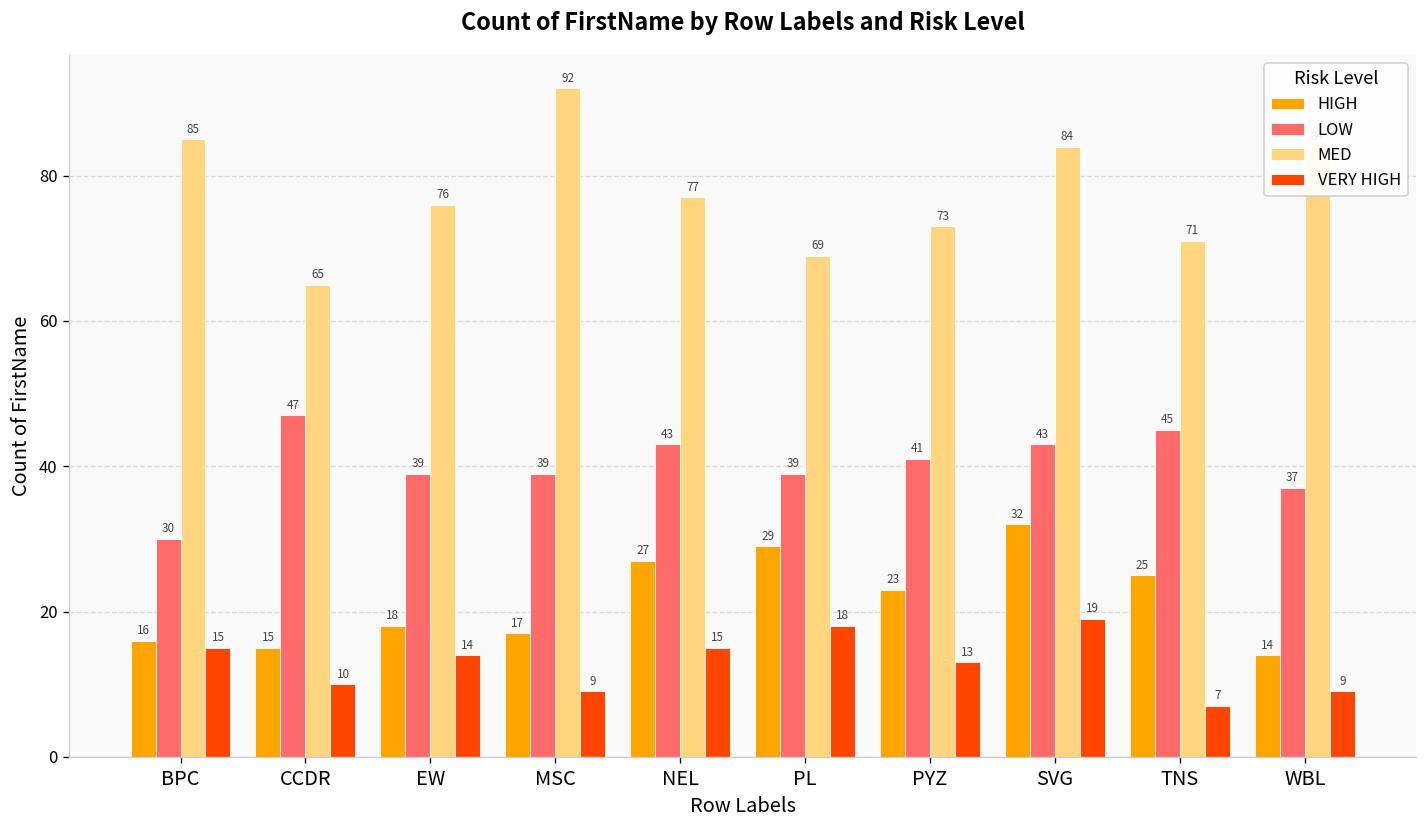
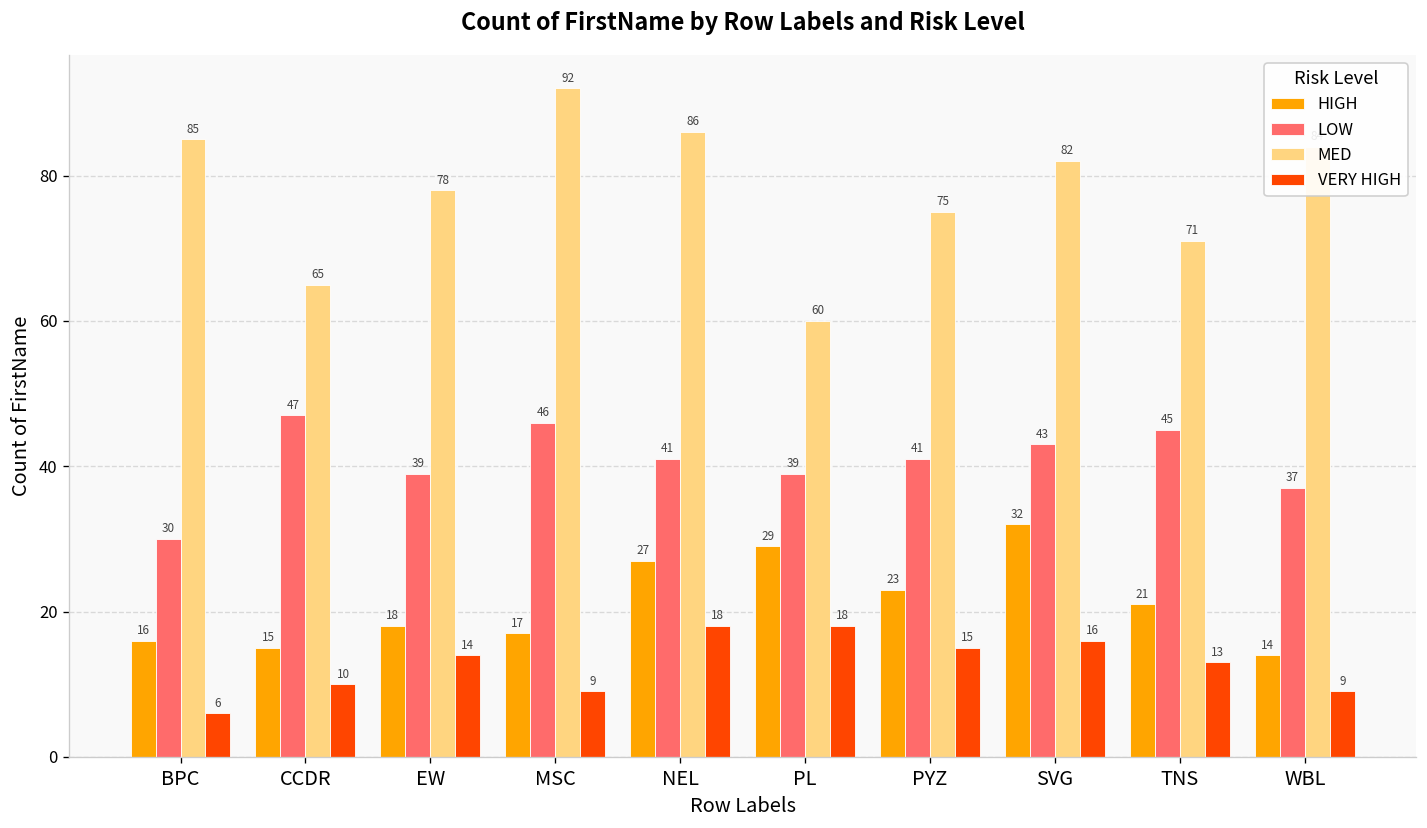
  {
    "HIGH": {
      "BPC": 16,
      "CCDR": 15,
      "EW": 18,
      "MSC": 17,
      "NEL": 27,
      "PL": 29,
      "PYZ": 23,
      "SVG": 32,
-     "TNS": 25,
+     "TNS": 21,
      "WBL": 14
    },
    "LOW": {
      "BPC": 30,
      "CCDR": 47,
      "EW": 39,
-     "MSC": 39,
-     "NEL": 43,
+     "MSC": 46,
+     "NEL": 41,
      "PL": 39,
      "PYZ": 41,
      "SVG": 43,
      "TNS": 45,
      "WBL": 37
    },
    "MED": {
      "BPC": 85,
      "CCDR": 65,
-     "EW": 76,
+     "EW": 78,
      "MSC": 92,
-     "NEL": 77,
-     "PL": 69,
-     "PYZ": 73,
-     "SVG": 84,
+     "NEL": 86,
+     "PL": 60,
+     "PYZ": 75,
+     "SVG": 82,
      "TNS": 71
    },
    "VERY HIGH": {
-     "BPC": 15,
+     "BPC": 6,
      "CCDR": 10,
      "EW": 14,
      "MSC": 9,
-     "NEL": 15,
+     "NEL": 18,
      "PL": 18,
-     "PYZ": 13,
-     "SVG": 19,
-     "TNS": 7,
+     "PYZ": 15,
+     "SVG": 16,
+     "TNS": 13,
      "WBL": 9
    }
  }
